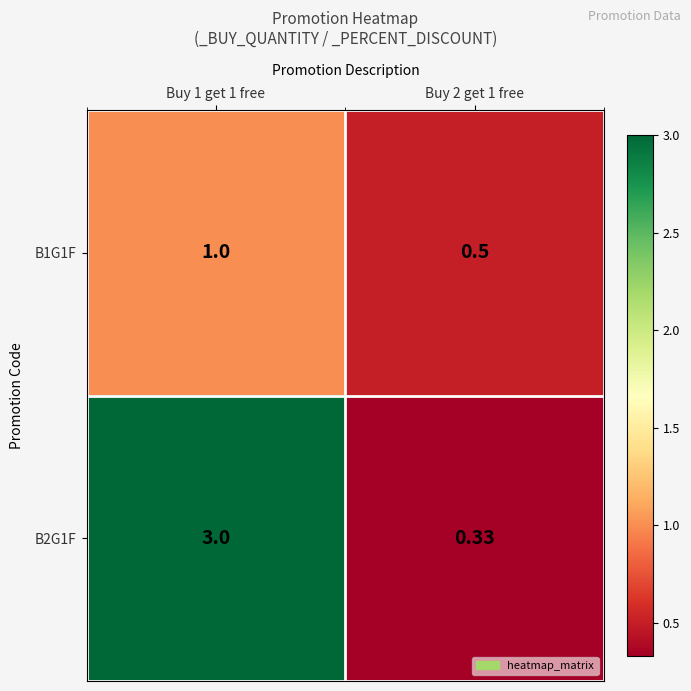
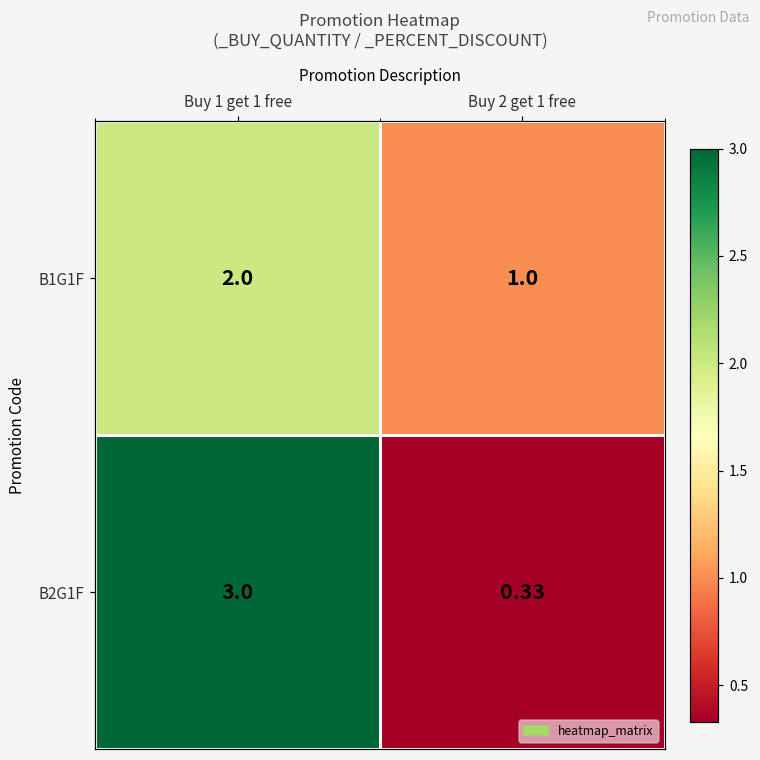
  {
    "B1G1F": {
-     "Buy 1 get 1 free": 1.0,
-     "Buy 2 get 1 free": 0.5
+     "Buy 1 get 1 free": 2.0,
+     "Buy 2 get 1 free": 1.0
    },
    "B2G1F": {
      "Buy 1 get 1 free": 3.0,
      "Buy 2 get 1 free": 0.33
    }
  }
